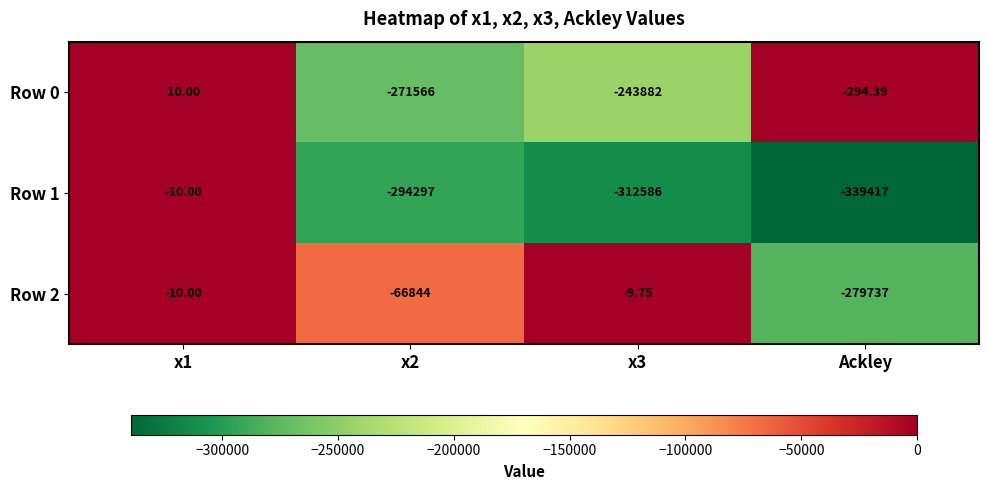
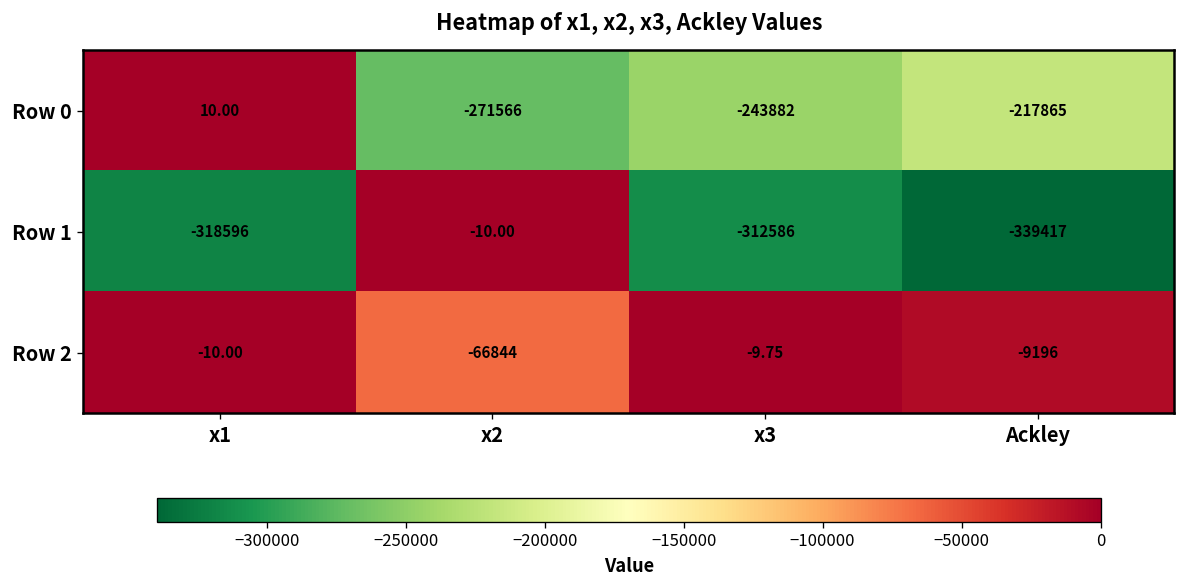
  {
    "Row 0": {
      "x1": 10.00,
      "x2": -271566,
      "x3": -243882,
-     "Ackley": -294.39
+     "Ackley": -217865
    },
    "Row 1": {
-     "x1": -10.00,
-     "x2": -294297,
+     "x1": -318596,
+     "x2": -10.00,
      "x3": -312586,
      "Ackley": -339417
    },
    "Row 2": {
      "x1": -10.00,
      "x2": -66844,
      "x3": -9.75,
-     "Ackley": -279737
+     "Ackley": -9196
    }
  }
